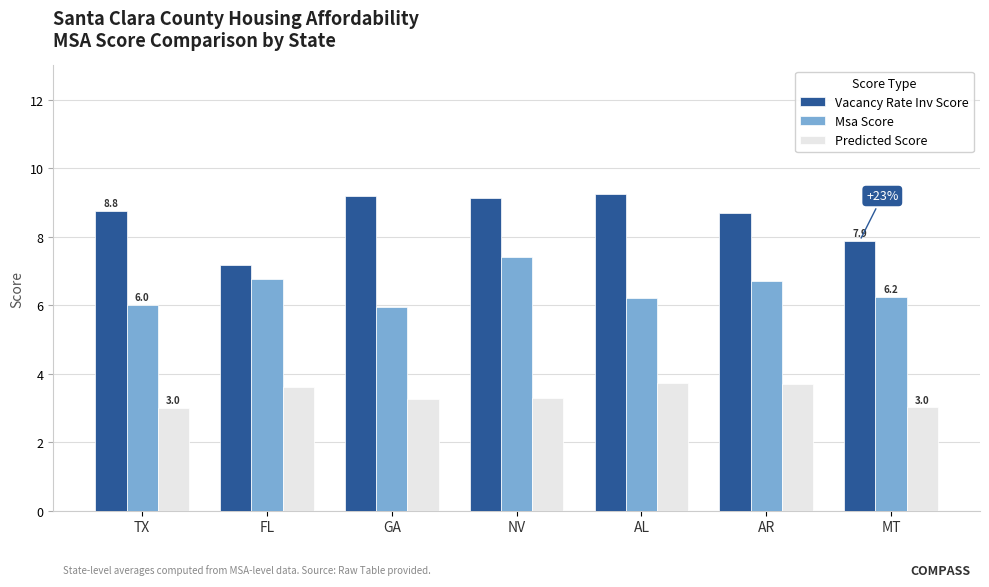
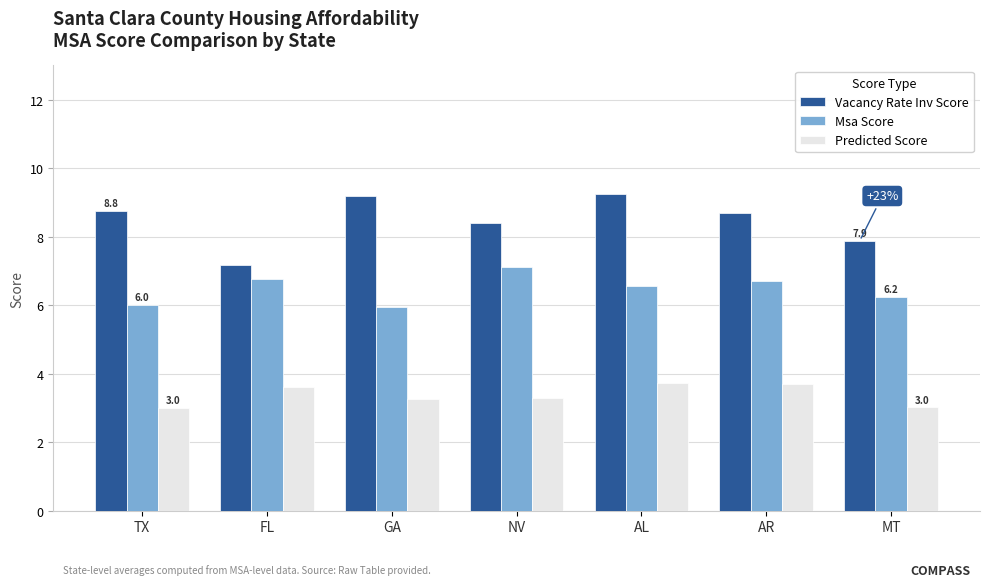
  {
    "Vacancy Rate Inv Score": {
      "FL": 7.2,
      "GA": 9.2,
-     "NV": 9.1,
+     "NV": 8.4,
      "AL": 9.3,
      "AR": 8.7
    },
    "Msa Score": {
      "FL": 6.8,
      "GA": 6.0,
-     "NV": 7.4,
-     "AL": 6.2,
+     "NV": 7.1,
+     "AL": 6.6,
      "AR": 6.7
    },
    "Predicted Score": {
      "TX": 3.0,
      "MT": 3.0
    }
  }
